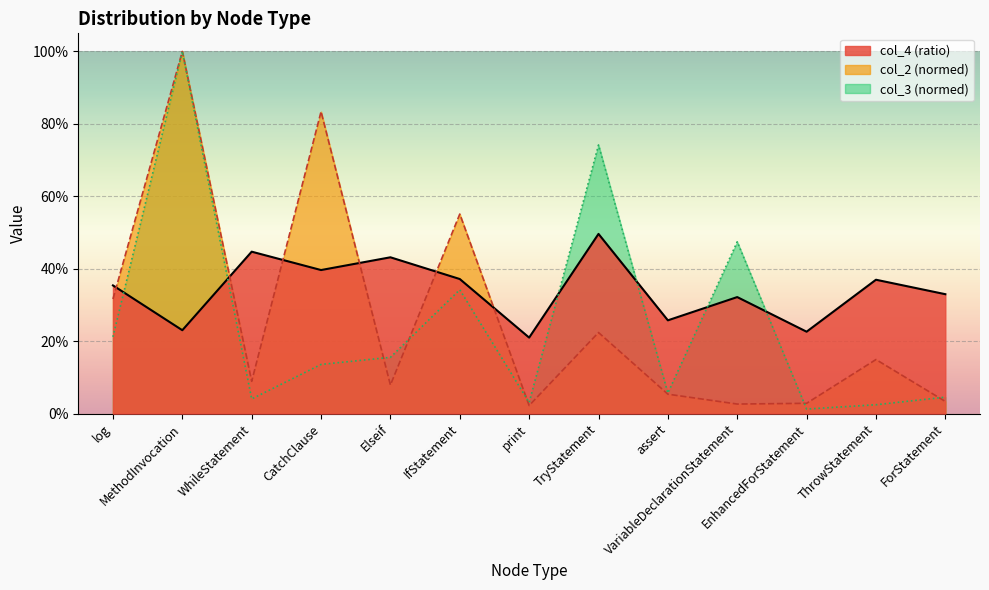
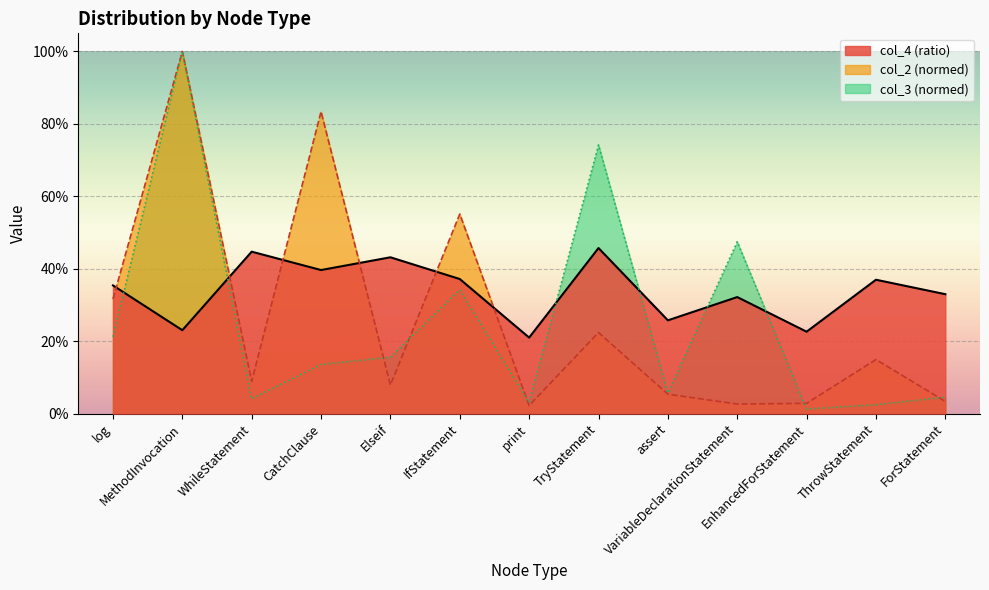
  {
    "col_4 (ratio)": {
      "log": "35%",
      "MethodInvocation": "23%",
      "WhileStatement": "45%",
      "CatchClause": "40%",
      "Elseif": "43%",
      "IfStatement": "37%",
      "print": "21%",
-     "TryStatement": "50%",
+     "TryStatement": "46%",
      "assert": "26%",
      "VariableDeclarationStatement": "32%",
      "EnhancedForStatement": "23%",
      "ThrowStatement": "37%",
      "ForStatement": "33%"
    },
    "col_2 (normed)": {
      "log": "32%",
      "WhileStatement": "9%",
      "CatchClause": "83%",
      "Elseif": "8%",
      "IfStatement": "55%",
      "print": "2%",
      "TryStatement": "22%",
      "VariableDeclarationStatement": "3%",
      "EnhancedForStatement": "3%",
      "ThrowStatement": "15%",
      "ForStatement": "3%"
    },
    "col_3 (normed)": {
      "log": "21%",
      "WhileStatement": "4%",
      "CatchClause": "14%",
      "Elseif": "16%",
      "IfStatement": "34%",
      "print": "3%",
      "TryStatement": "74%",
      "VariableDeclarationStatement": "47%",
      "EnhancedForStatement": "1%",
      "ThrowStatement": "2%",
      "ForStatement": "5%"
    }
  }
